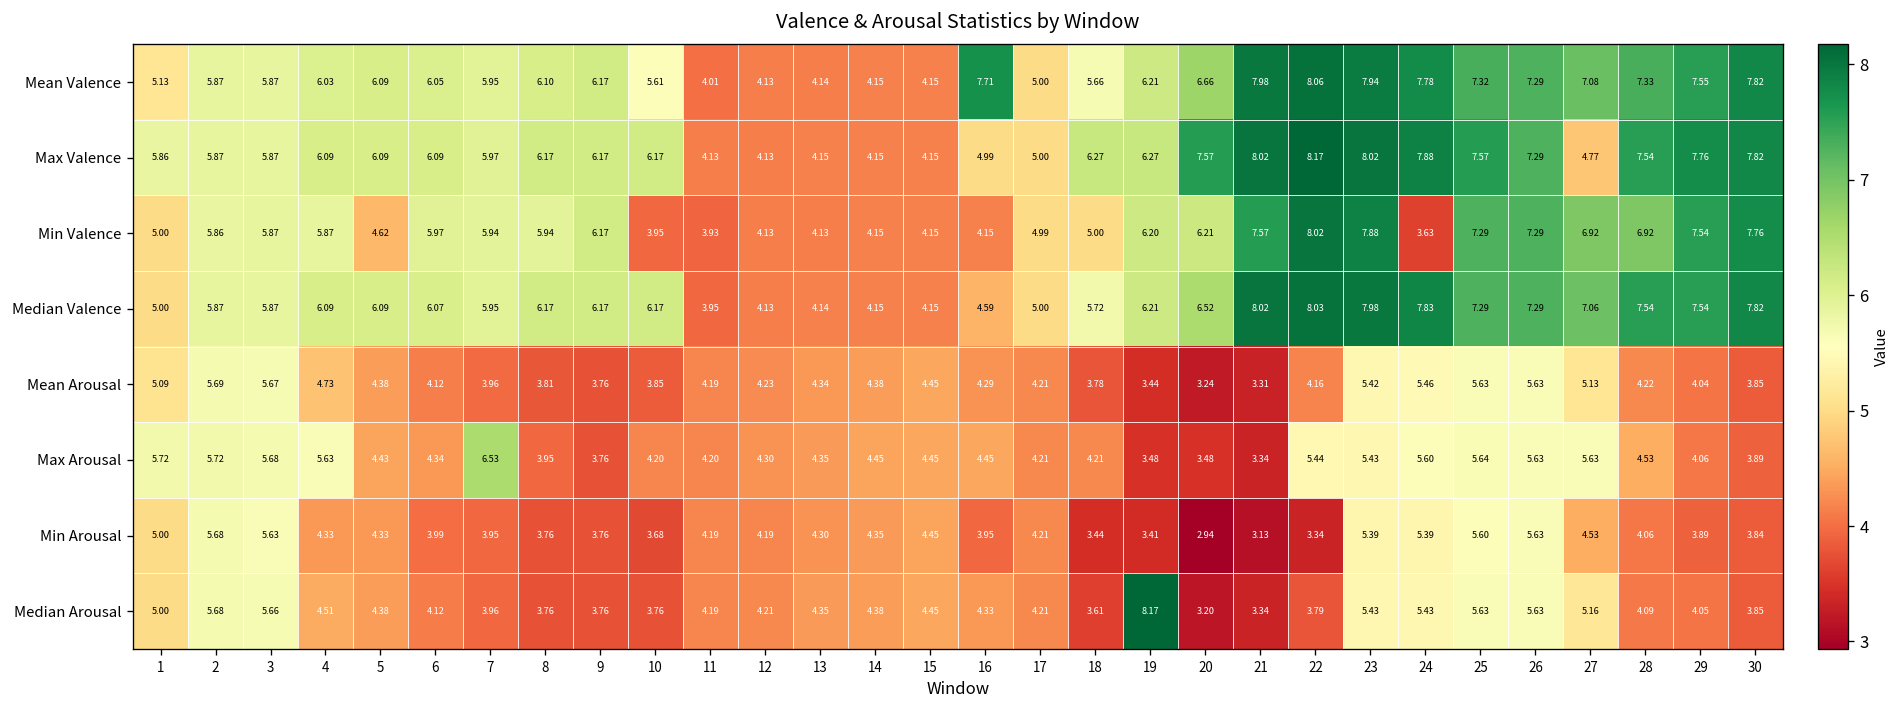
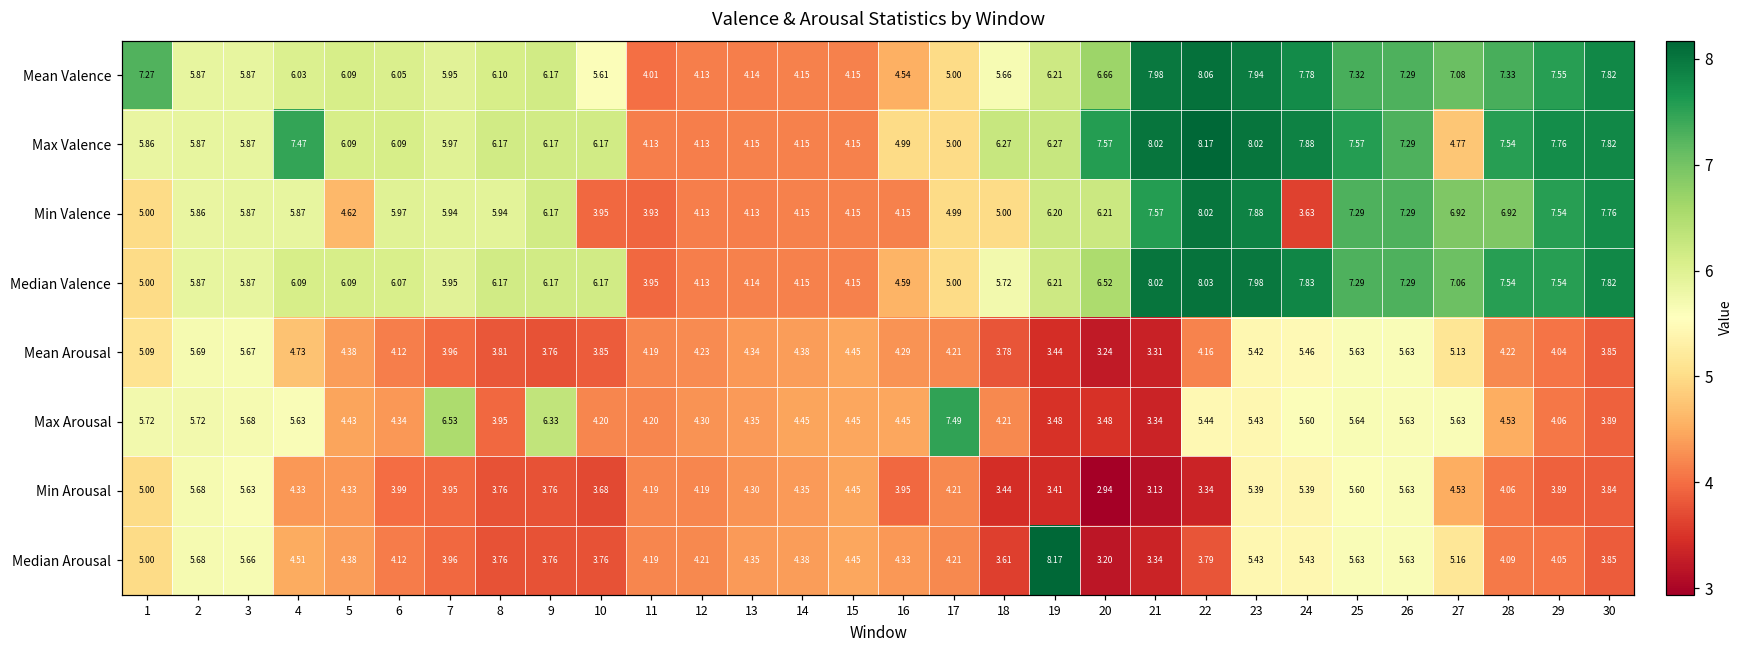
  {
    "Mean Valence": {
-     "1": 5.13,
+     "1": 7.27,
      "2": 5.87,
      "3": 5.87,
      "4": 6.03,
      "5": 6.09,
      "6": 6.05,
      "7": 5.95,
      "8": 6.10,
      "9": 6.17,
      "10": 5.61,
      "11": 4.01,
      "12": 4.13,
      "13": 4.14,
      "14": 4.15,
      "15": 4.15,
-     "16": 7.71,
+     "16": 4.54,
      "17": 5.00,
      "18": 5.66,
      "19": 6.21,
      "20": 6.66,
      "21": 7.98,
      "22": 8.06,
      "23": 7.94,
      "24": 7.78,
      "25": 7.32,
      "26": 7.29,
      "27": 7.08,
      "28": 7.33,
      "29": 7.55,
      "30": 7.82
    },
    "Max Valence": {
      "1": 5.86,
      "2": 5.87,
      "3": 5.87,
-     "4": 6.09,
+     "4": 7.47,
      "5": 6.09,
      "6": 6.09,
      "7": 5.97,
      "8": 6.17,
      "9": 6.17,
      "10": 6.17,
      "11": 4.13,
      "12": 4.13,
      "13": 4.15,
      "14": 4.15,
      "15": 4.15,
      "16": 4.99,
      "17": 5.00,
      "18": 6.27,
      "19": 6.27,
      "20": 7.57,
      "21": 8.02,
      "22": 8.17,
      "23": 8.02,
      "24": 7.88,
      "25": 7.57,
      "26": 7.29,
      "27": 4.77,
      "28": 7.54,
      "29": 7.76,
      "30": 7.82
    },
    "Max Arousal": {
      "1": 5.72,
      "2": 5.72,
      "3": 5.68,
      "4": 5.63,
      "5": 4.43,
      "6": 4.34,
      "7": 6.53,
      "8": 3.95,
-     "9": 3.76,
+     "9": 6.33,
      "10": 4.20,
      "11": 4.20,
      "12": 4.30,
      "13": 4.35,
      "14": 4.45,
      "15": 4.45,
      "16": 4.45,
-     "17": 4.21,
+     "17": 7.49,
      "18": 4.21,
      "19": 3.48,
      "20": 3.48,
      "21": 3.34,
      "22": 5.44,
      "23": 5.43,
      "24": 5.60,
      "25": 5.64,
      "26": 5.63,
      "27": 5.63,
      "28": 4.53,
      "29": 4.06,
      "30": 3.89
    }
  }
